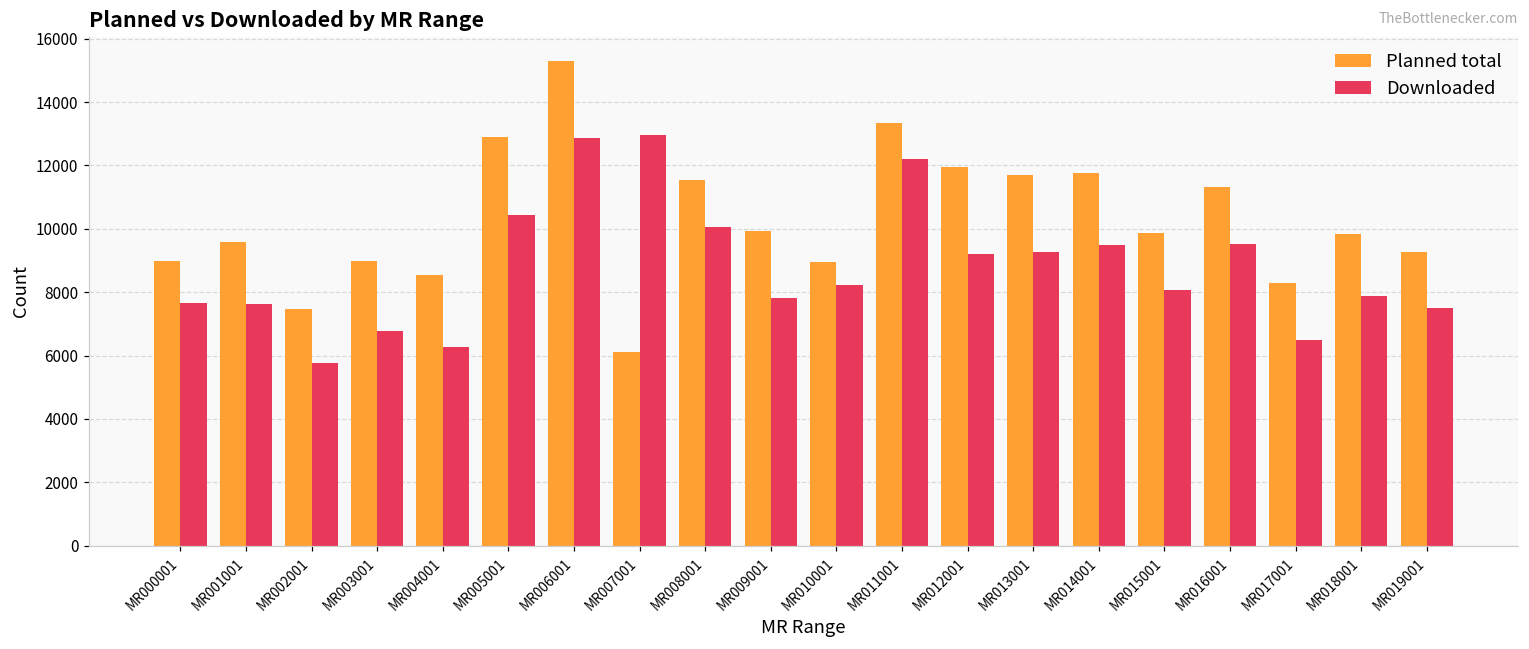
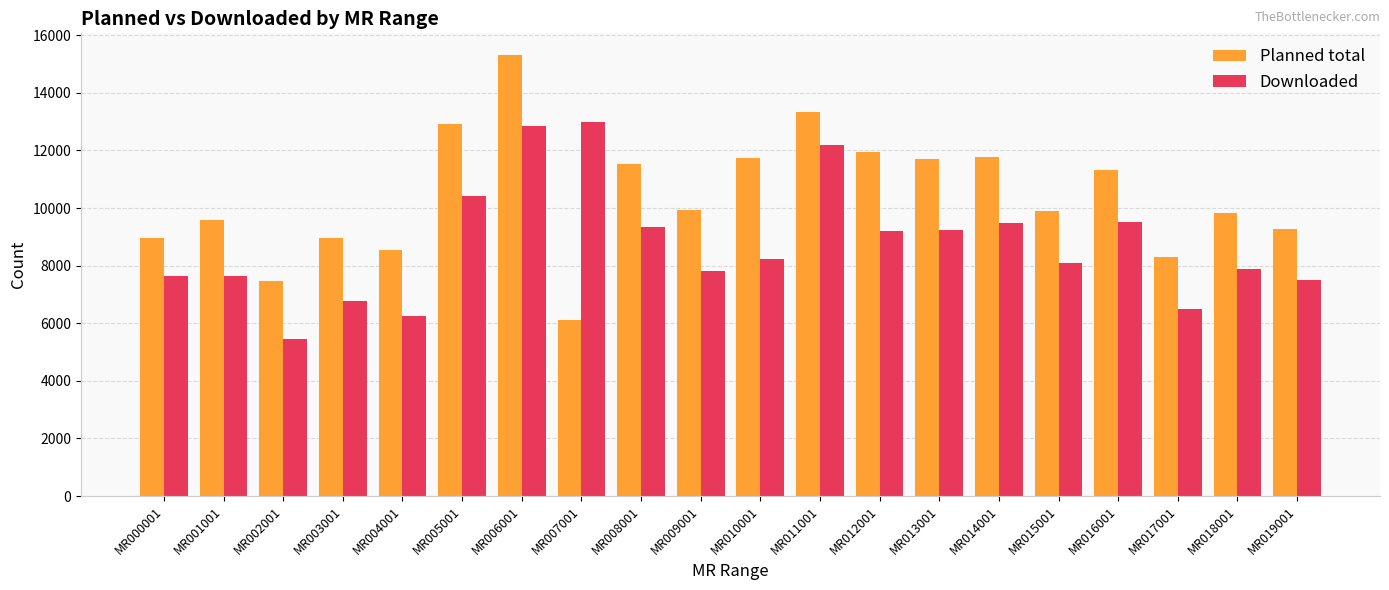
  {
    "Planned total": {
      "MR000001": 9000,
      "MR001001": 9600,
      "MR002001": 7500,
      "MR003001": 9000,
      "MR004001": 8500,
      "MR005001": 12900,
      "MR006001": 15300,
      "MR007001": 6100,
      "MR008001": 11500,
      "MR009001": 9900,
-     "MR010001": 9000,
+     "MR010001": 11800,
      "MR011001": 13300,
      "MR012001": 11900,
      "MR013001": 11700,
      "MR014001": 11800,
      "MR015001": 9900,
      "MR016001": 11300,
      "MR017001": 8300,
      "MR018001": 9800,
      "MR019001": 9300
    },
    "Downloaded": {
      "MR000001": 7600,
      "MR001001": 7600,
-     "MR002001": 5800,
+     "MR002001": 5500,
      "MR003001": 6800,
      "MR004001": 6300,
      "MR005001": 10400,
      "MR006001": 12900,
      "MR007001": 13000,
-     "MR008001": 10100,
+     "MR008001": 9300,
      "MR009001": 7800,
      "MR010001": 8200,
      "MR011001": 12200,
      "MR012001": 9200,
      "MR013001": 9300,
      "MR014001": 9500,
      "MR015001": 8100,
      "MR016001": 9500,
      "MR017001": 6500,
      "MR018001": 7900,
      "MR019001": 7500
    }
  }
